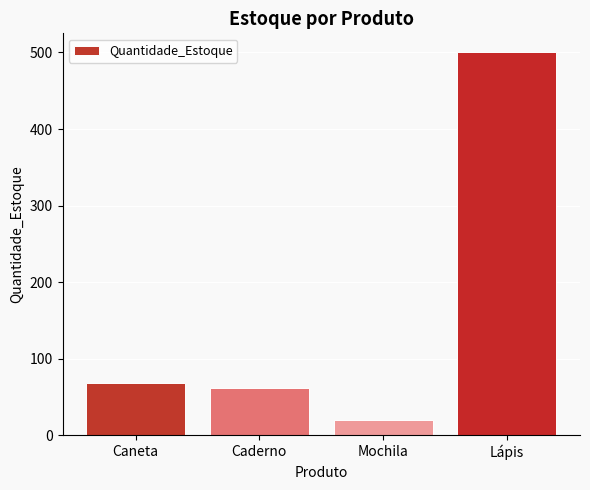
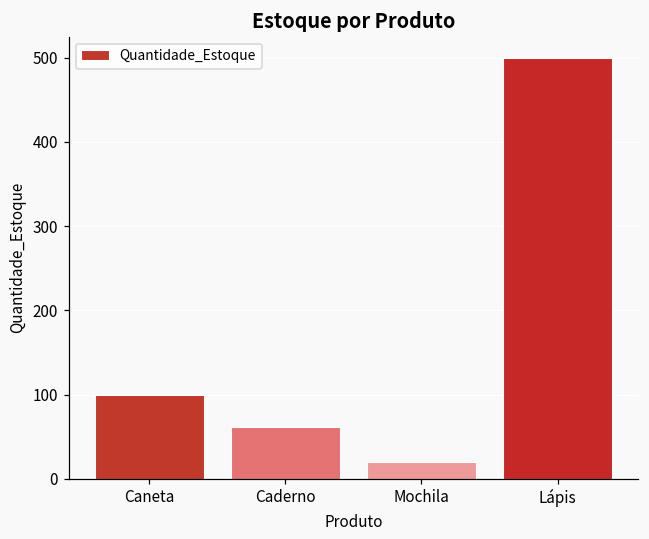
  {
-   "Caneta": 70,
+   "Caneta": 100,
    "Caderno": 60,
    "Mochila": 20,
    "Lápis": 500
  }
